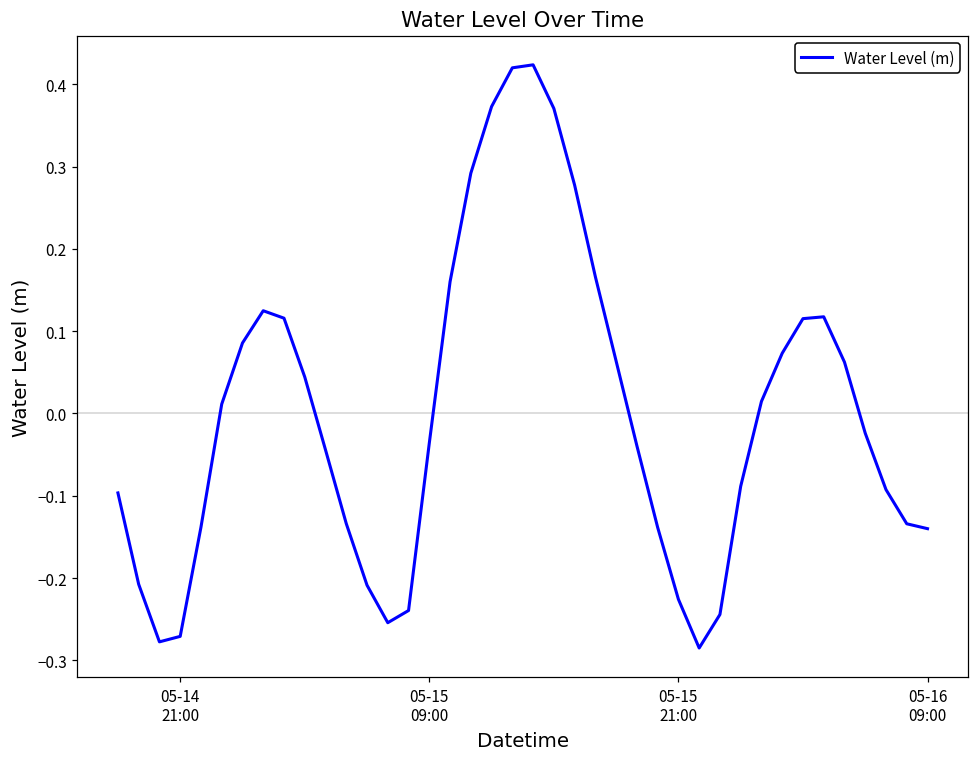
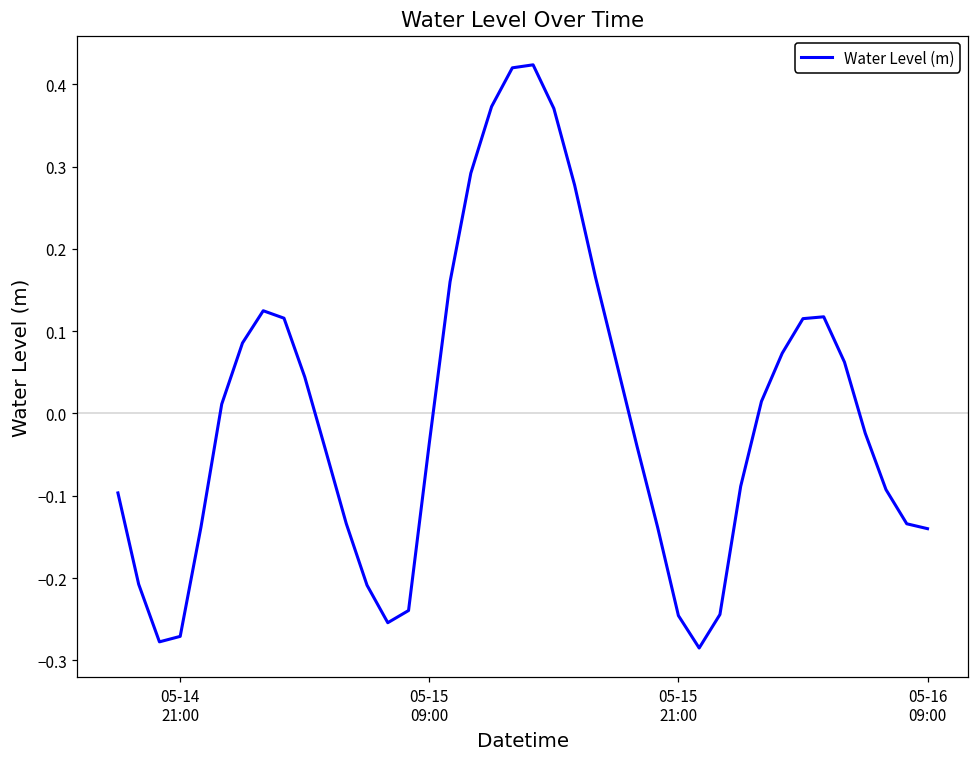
  {
    "05-14 21:00": -0.27,
    "05-15 09:00": -0.04,
-   "05-15 21:00": -0.23,
+   "05-15 21:00": -0.25,
    "05-16 09:00": -0.14
  }
